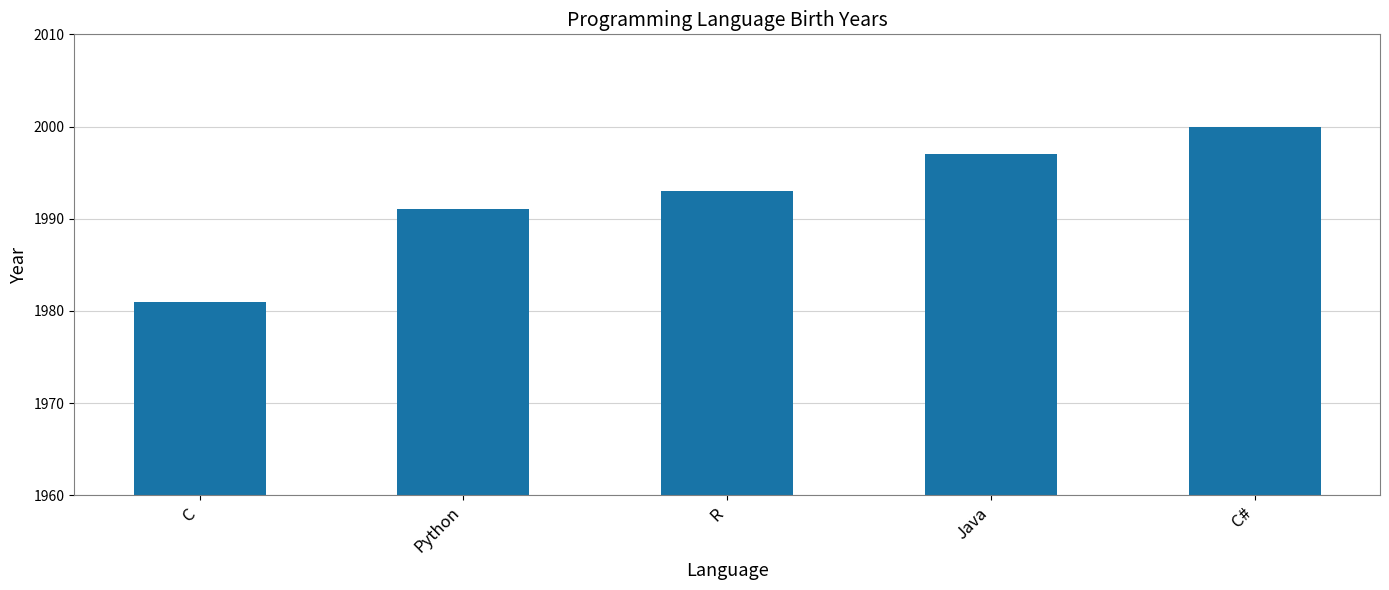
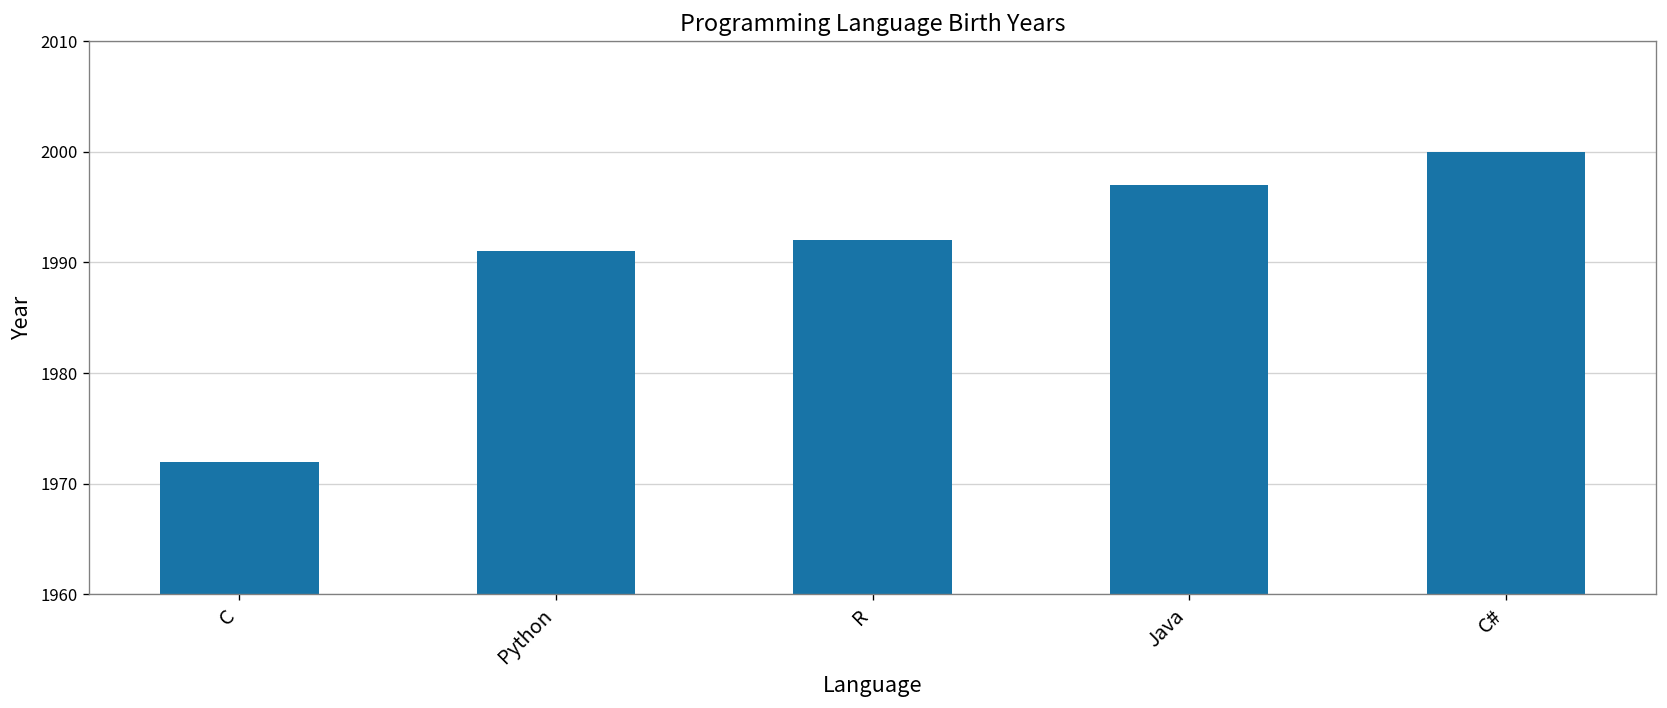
  {
-   "C": 1981,
+   "C": 1972,
    "Python": 1991,
-   "R": 1993,
+   "R": 1992,
    "Java": 1997,
    "C#": 2000
  }
